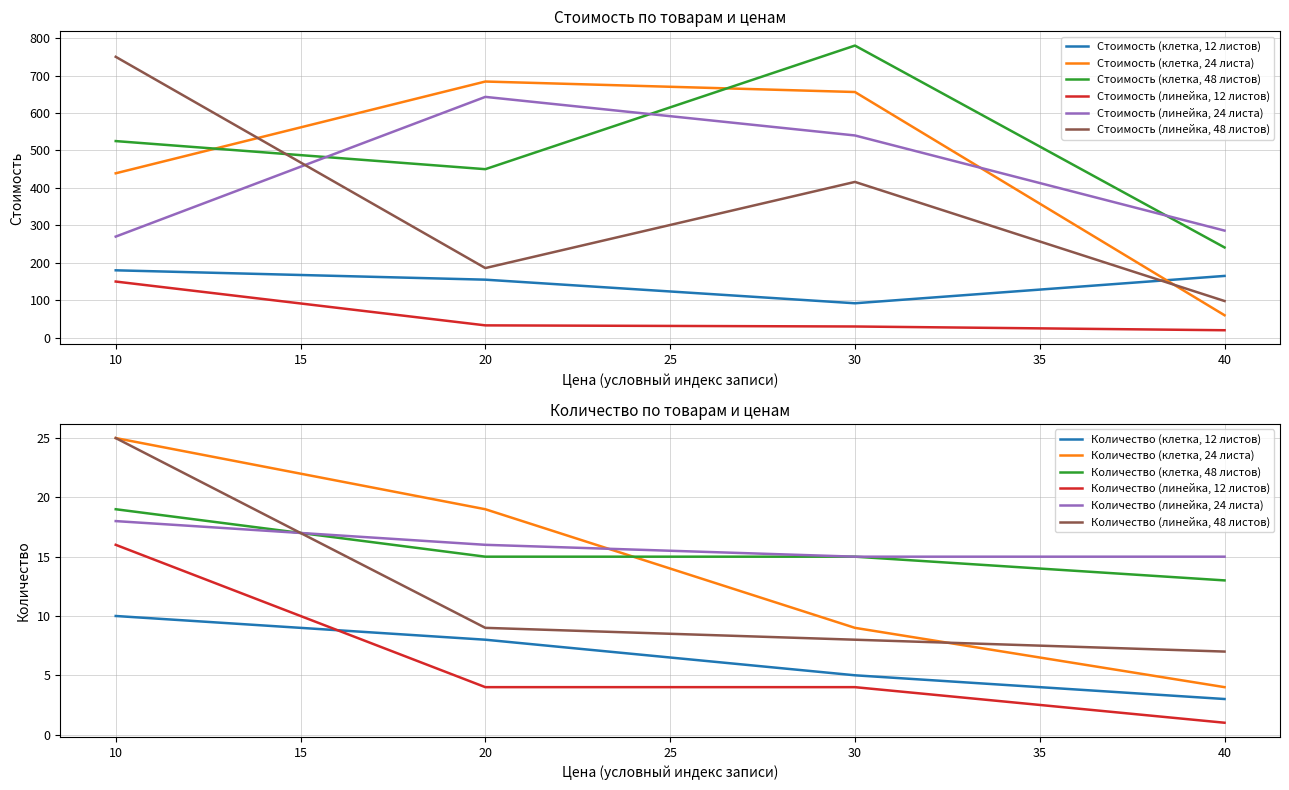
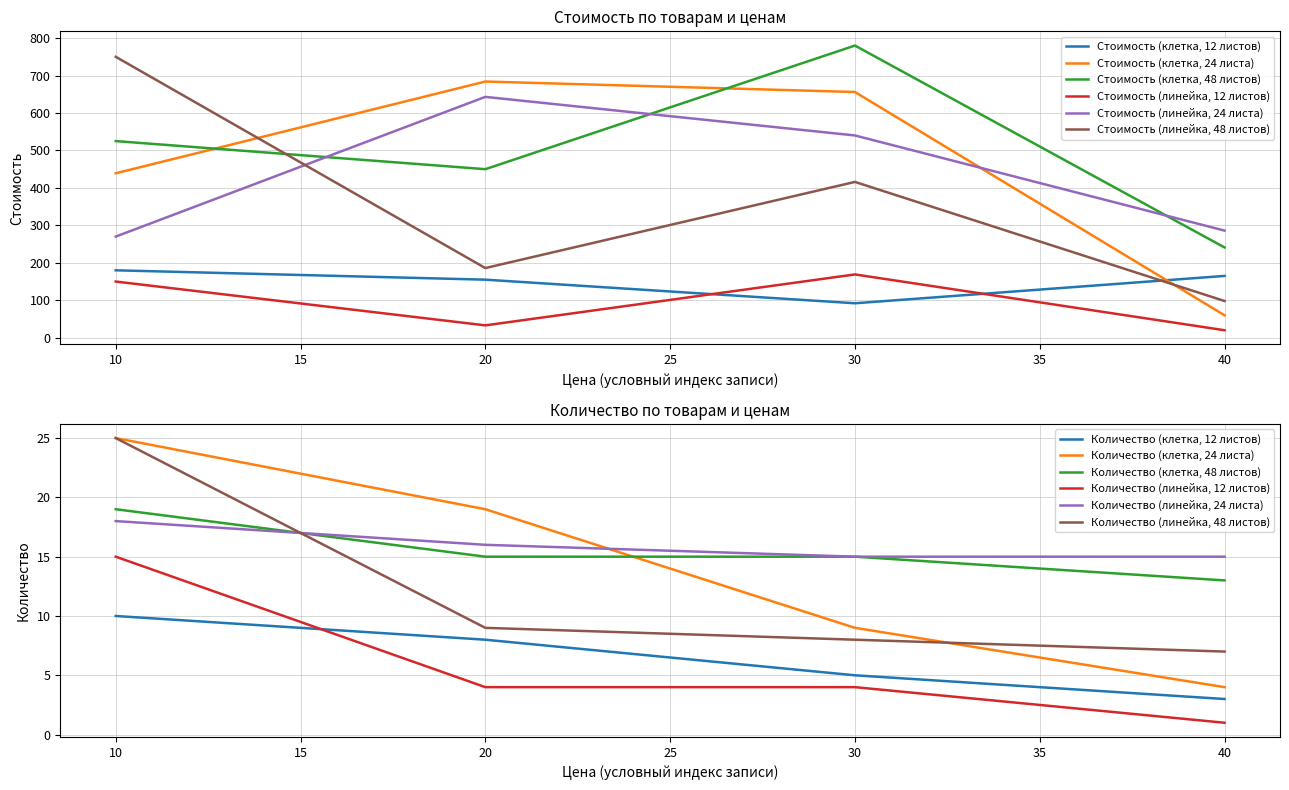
  {
    "Стоимость по товарам и ценам": {
      "Стоимость (клетка, 12 листов)": {
        "10": 180,
        "20": 160,
        "30": 90,
        "40": 170
      },
      "Стоимость (клетка, 24 листа)": {
        "10": 440,
        "20": 680,
        "30": 660,
        "40": 60
      },
      "Стоимость (клетка, 48 листов)": {
        "10": 530,
        "20": 450,
        "30": 780,
        "40": 240
      },
      "Стоимость (линейка, 12 листов)": {
        "10": 150,
        "20": 30,
-       "30": 30,
+       "30": 170,
        "40": 20
      },
      "Стоимость (линейка, 24 листа)": {
        "10": 270,
        "20": 640,
        "30": 540,
        "40": 290
      },
      "Стоимость (линейка, 48 листов)": {
        "10": 750,
        "20": 190,
        "30": 420,
        "40": 100
      }
    },
    "Количество по товарам и ценам": {
      "Количество (клетка, 12 листов)": {
        "10": 10,
        "20": 8,
        "30": 5,
        "40": 3
      },
      "Количество (клетка, 24 листа)": {
        "20": 19,
        "30": 9,
        "40": 4
      },
      "Количество (клетка, 48 листов)": {
        "10": 19,
        "20": 15,
        "40": 13
      },
      "Количество (линейка, 12 листов)": {
-       "10": 16,
+       "10": 15,
        "20": 4,
        "30": 4,
        "40": 1
      },
      "Количество (линейка, 24 листа)": {
        "10": 18,
        "20": 16,
        "40": 15
      },
      "Количество (линейка, 48 листов)": {
        "20": 9,
        "30": 8,
        "40": 7
      }
    }
  }
